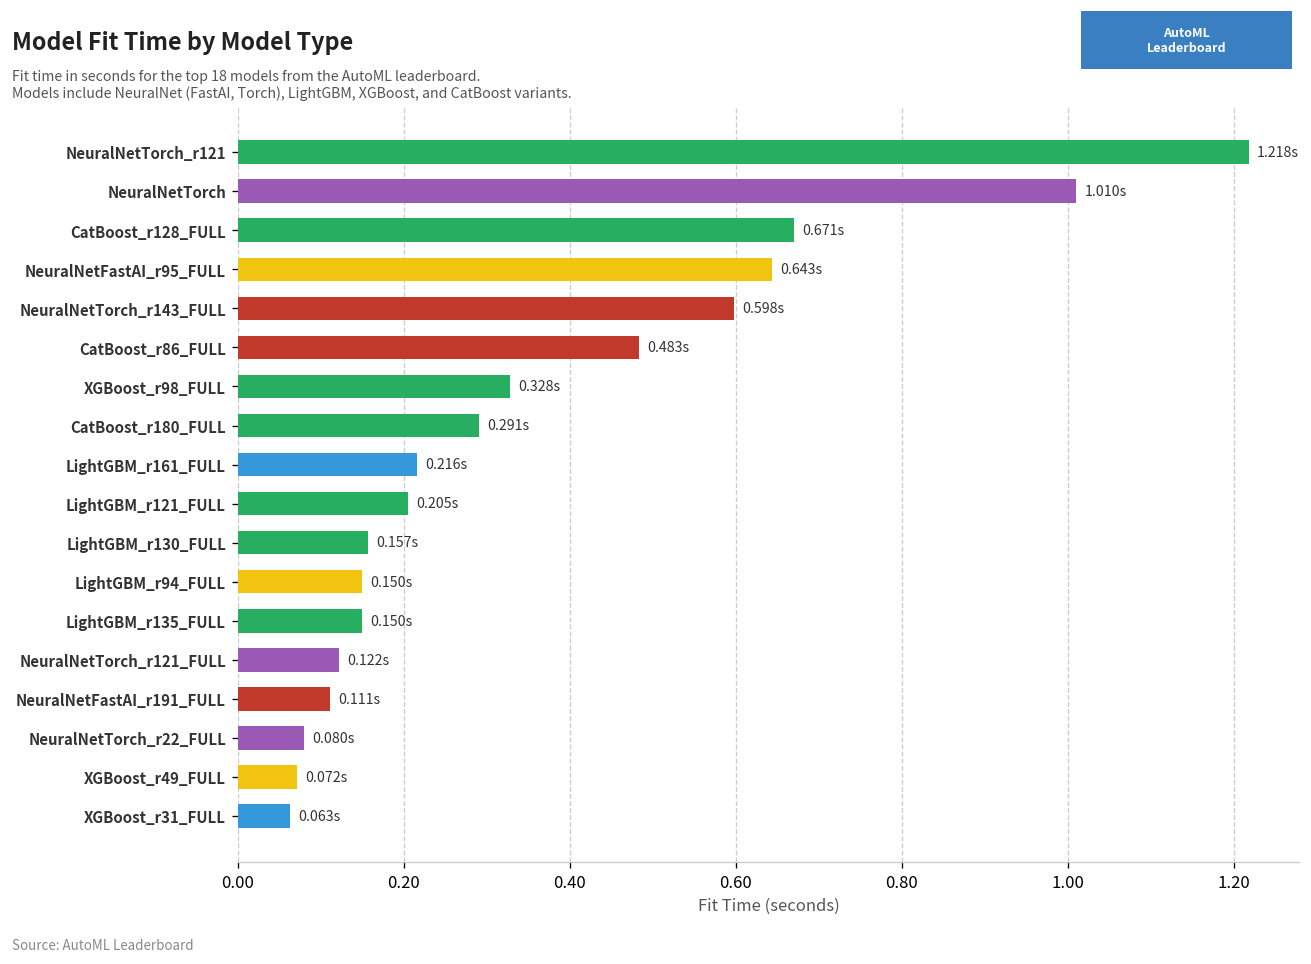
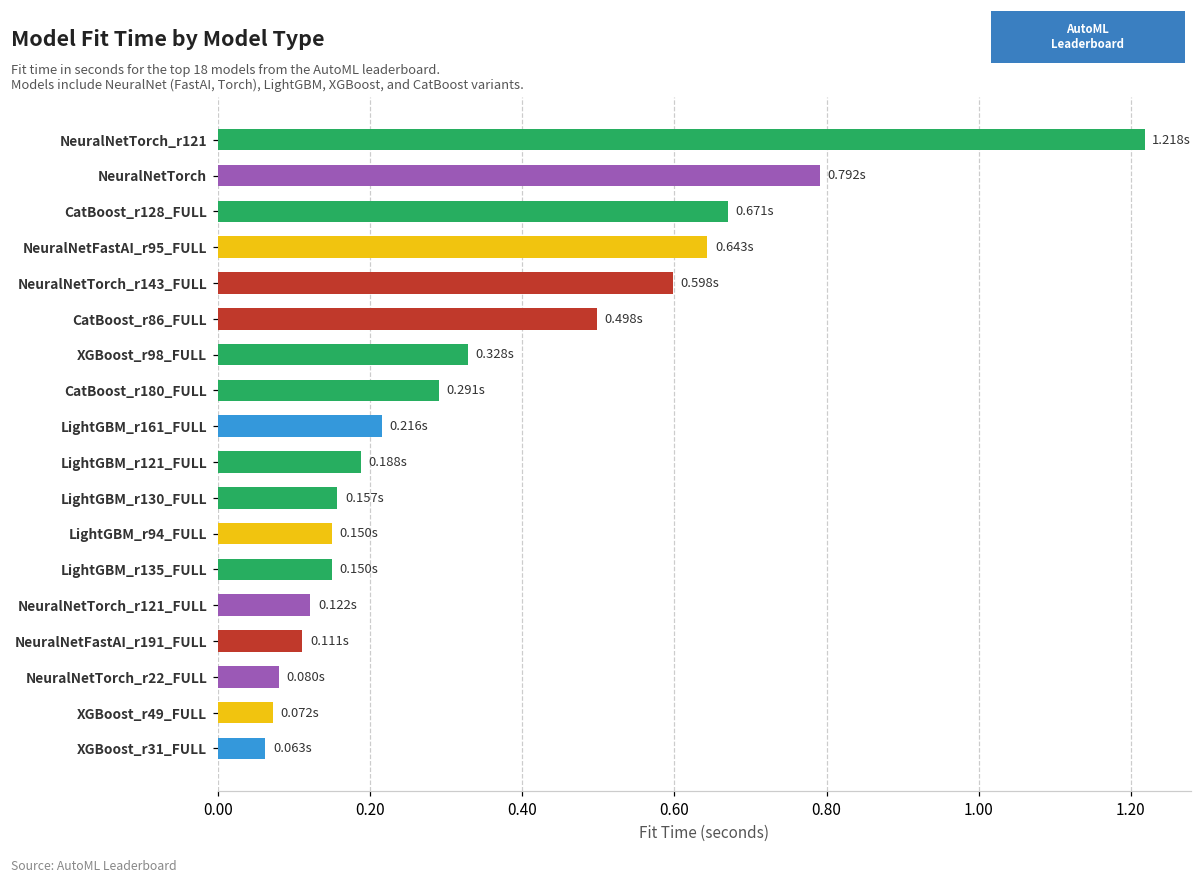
  {
    "NeuralNetTorch_r121": "1.218s",
-   "NeuralNetTorch": "1.010s",
+   "NeuralNetTorch": "0.792s",
    "CatBoost_r128_FULL": "0.671s",
    "NeuralNetFastAI_r95_FULL": "0.643s",
    "NeuralNetTorch_r143_FULL": "0.598s",
-   "CatBoost_r86_FULL": "0.483s",
+   "CatBoost_r86_FULL": "0.498s",
    "XGBoost_r98_FULL": "0.328s",
    "CatBoost_r180_FULL": "0.291s",
    "LightGBM_r161_FULL": "0.216s",
-   "LightGBM_r121_FULL": "0.205s",
+   "LightGBM_r121_FULL": "0.188s",
    "LightGBM_r130_FULL": "0.157s",
    "LightGBM_r94_FULL": "0.150s",
    "LightGBM_r135_FULL": "0.150s",
    "NeuralNetTorch_r121_FULL": "0.122s",
    "NeuralNetFastAI_r191_FULL": "0.111s",
    "NeuralNetTorch_r22_FULL": "0.080s",
    "XGBoost_r49_FULL": "0.072s",
    "XGBoost_r31_FULL": "0.063s"
  }
